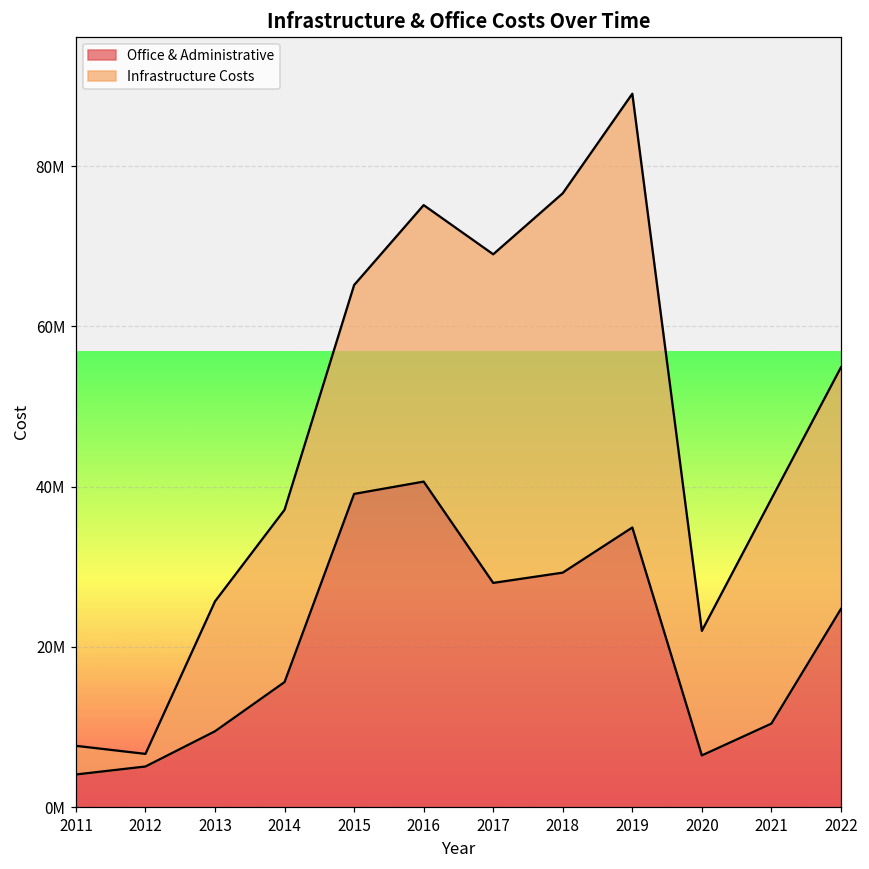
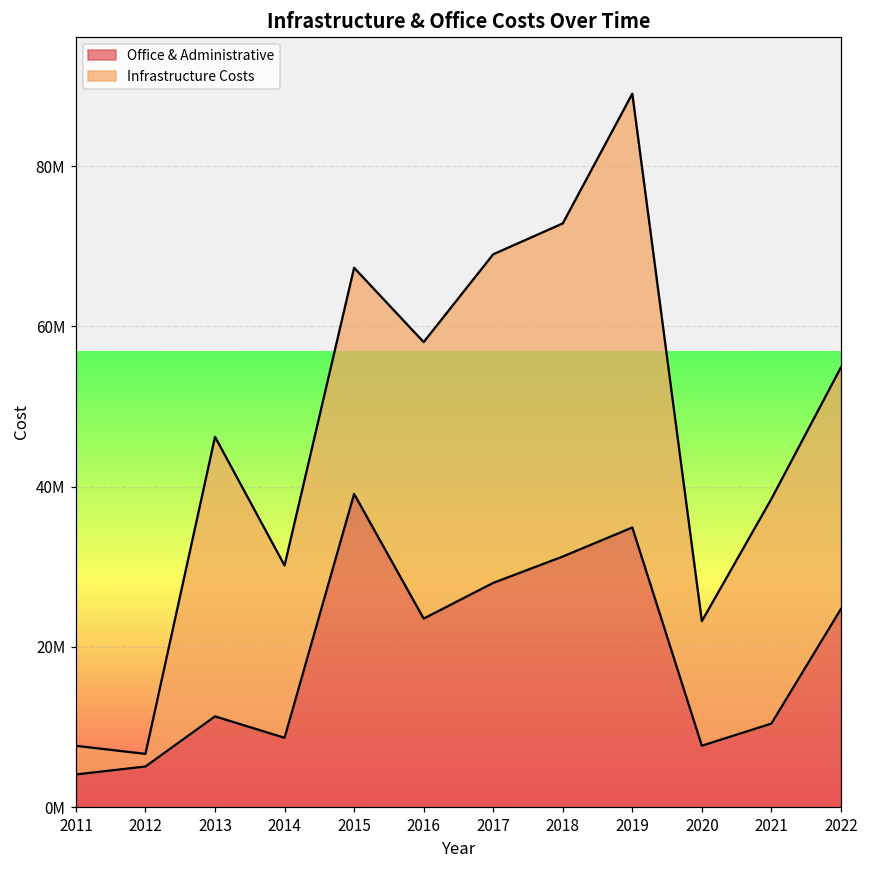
  {
    "Office & Administrative": {
      "2011": 4000000,
      "2012": 5000000,
-     "2013": 9000000,
-     "2014": 16000000,
+     "2013": 11000000,
+     "2014": 9000000,
      "2015": 39000000,
-     "2016": 41000000,
+     "2016": 24000000,
      "2017": 28000000,
-     "2018": 29000000,
+     "2018": 31000000,
      "2019": 35000000,
-     "2020": 6000000,
+     "2020": 8000000,
      "2021": 10000000,
      "2022": 25000000
    },
    "Infrastructure Costs": {
      "2011": 4000000,
      "2012": 2000000,
-     "2013": 16000000,
+     "2013": 35000000,
      "2014": 22000000,
-     "2015": 26000000,
+     "2015": 28000000,
      "2016": 35000000,
      "2017": 41000000,
-     "2018": 47000000,
+     "2018": 42000000,
      "2019": 54000000,
      "2020": 16000000,
      "2021": 28000000,
      "2022": 30000000
    }
  }
